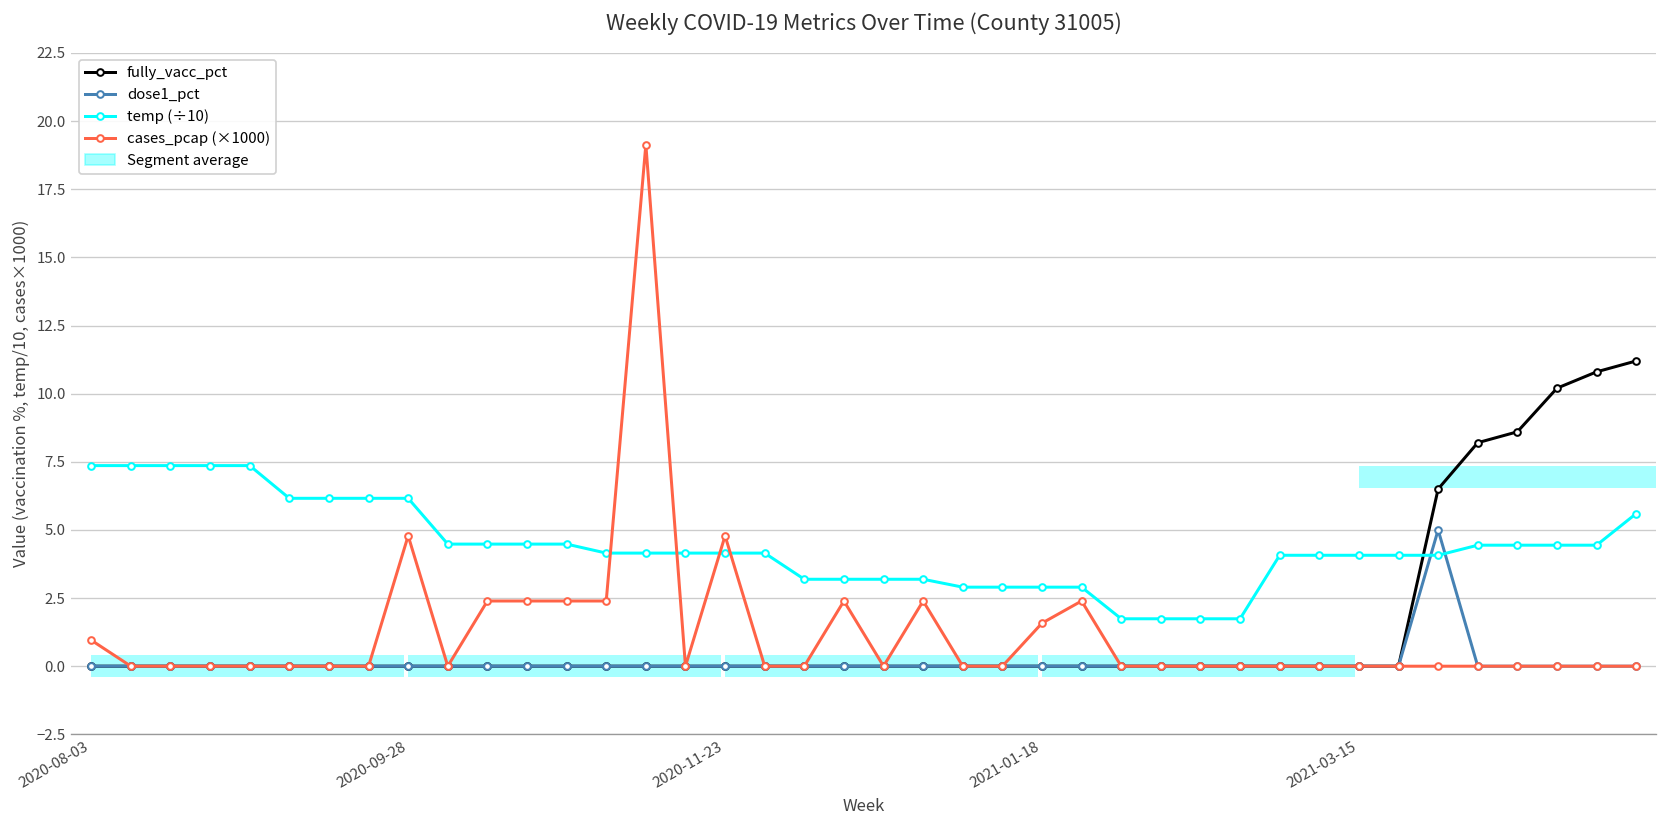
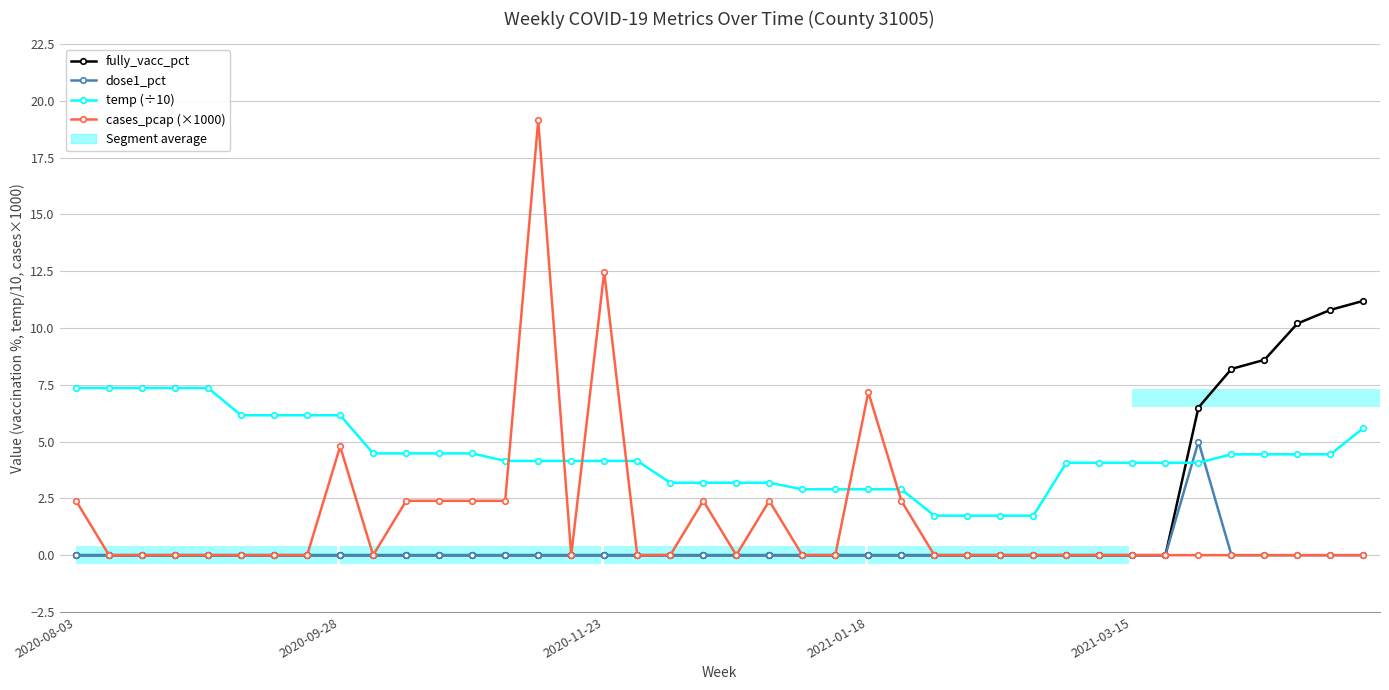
  {
    "cases_pcap (×1000)": {
-     "2020-08-03": 1.0,
+     "2020-08-03": 2.4,
      "2020-09-28": 4.8,
-     "2020-11-23": 4.8,
-     "2021-01-18": 1.6
+     "2020-11-23": 12.5,
+     "2021-01-18": 7.2
    }
  }
